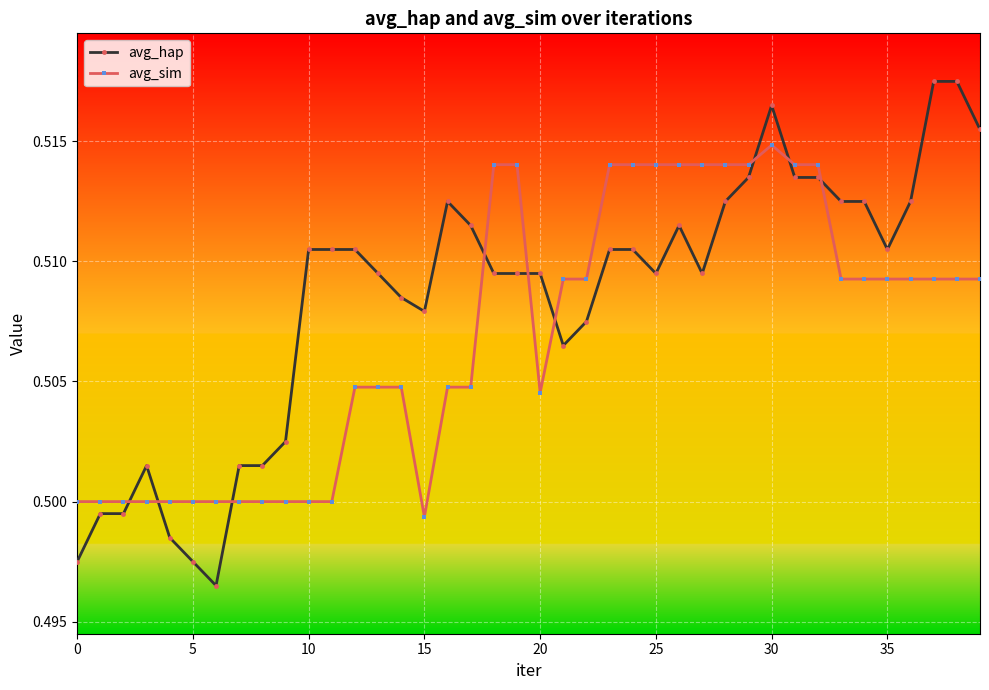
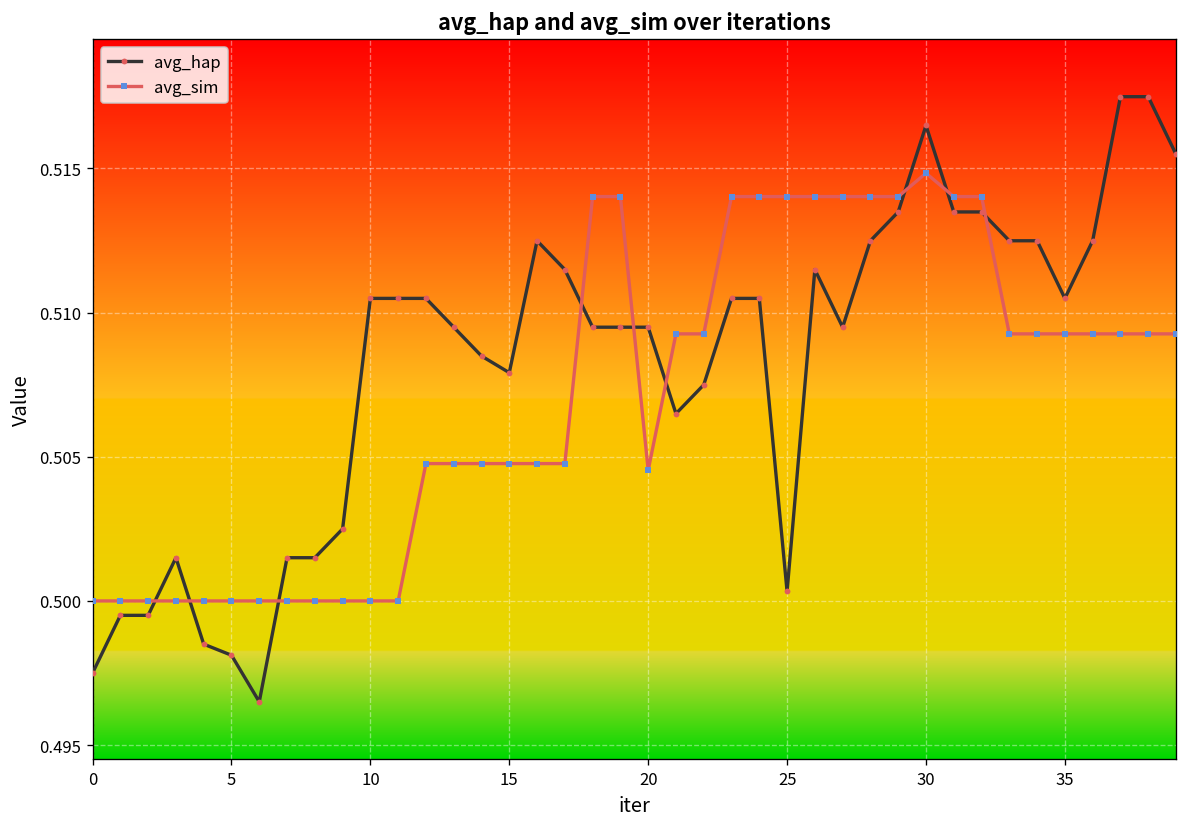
  {
    "avg_hap": {
      "0": 0.4975,
-     "5": 0.4975,
+     "5": 0.4981,
      "10": 0.5105,
      "15": 0.5079,
      "20": 0.5095,
-     "25": 0.5095,
+     "25": 0.5003,
      "30": 0.5165,
      "35": 0.5105
    },
    "avg_sim": {
      "0": 0.5000,
      "5": 0.5000,
      "10": 0.5000,
-     "15": 0.4994,
+     "15": 0.5048,
      "20": 0.5045,
      "25": 0.5140,
      "30": 0.5148,
      "35": 0.5093
    }
  }
